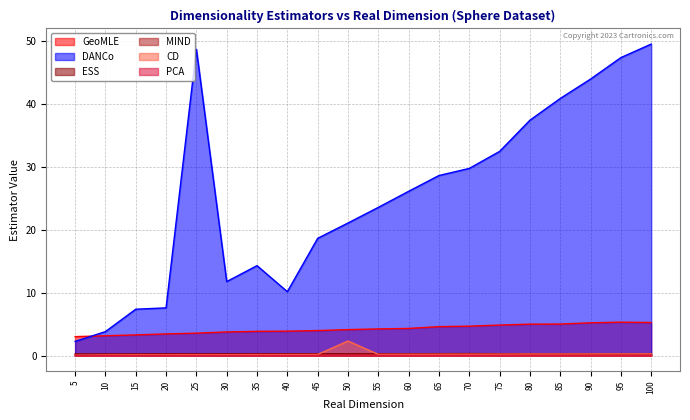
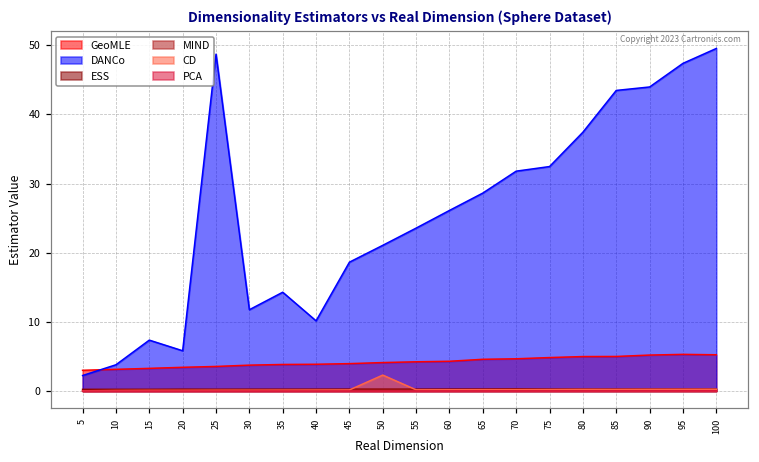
  {
    "DANCo": {
      "5": 2,
      "10": 4,
      "15": 7,
-     "20": 8,
+     "20": 6,
      "25": 49,
      "30": 12,
      "35": 14,
      "40": 10,
      "45": 19,
      "50": 21,
      "55": 24,
      "60": 26,
      "65": 29,
-     "70": 30,
+     "70": 32,
      "75": 32,
      "80": 37,
-     "85": 41,
+     "85": 43,
      "90": 44,
      "95": 47
    },
    "CD": {
      "50": 2
    }
  }
